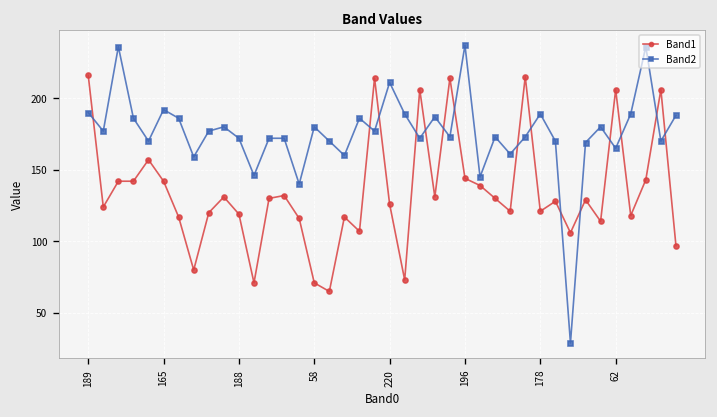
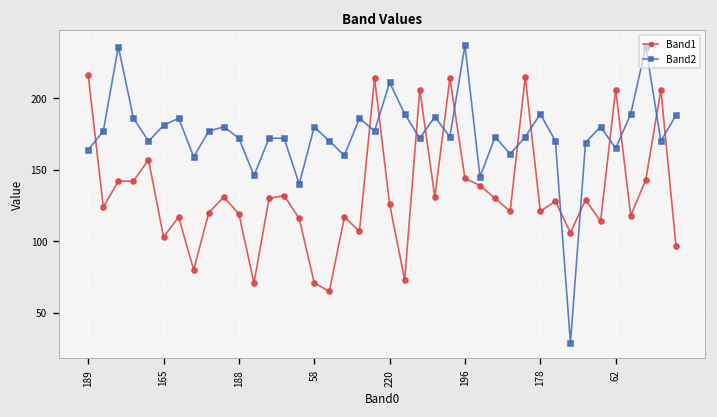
  {
    "Band1": {
      "189": 216,
-     "165": 142,
+     "165": 103,
      "220": 126,
      "196": 144,
      "178": 121
    },
    "Band2": {
-     "189": 190,
-     "165": 192,
+     "189": 164,
+     "165": 181,
      "220": 211,
      "196": 237,
      "178": 189
    }
  }
